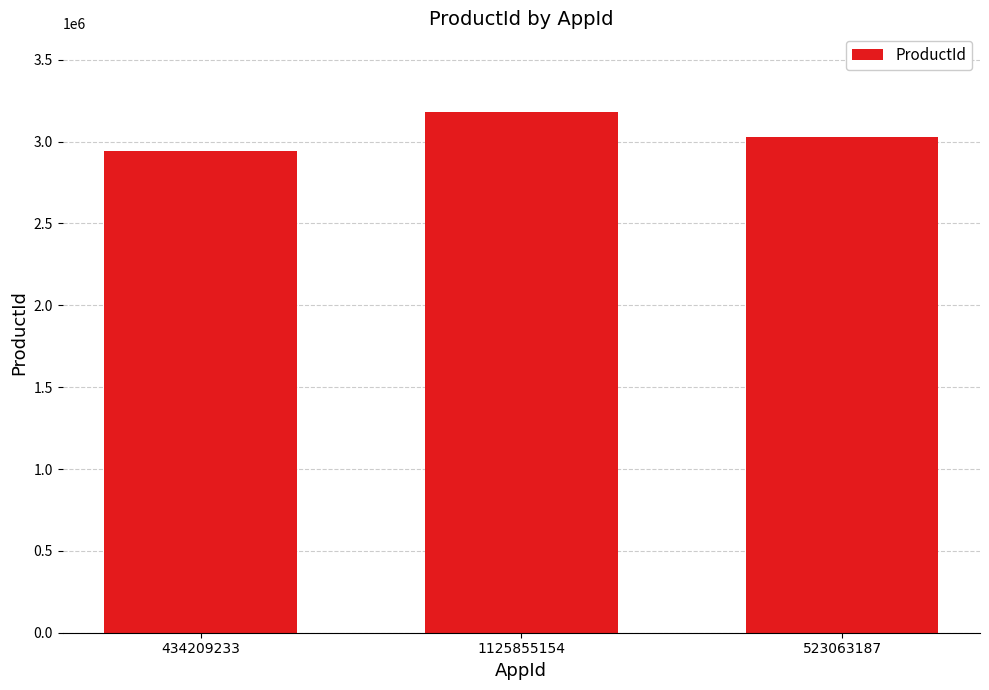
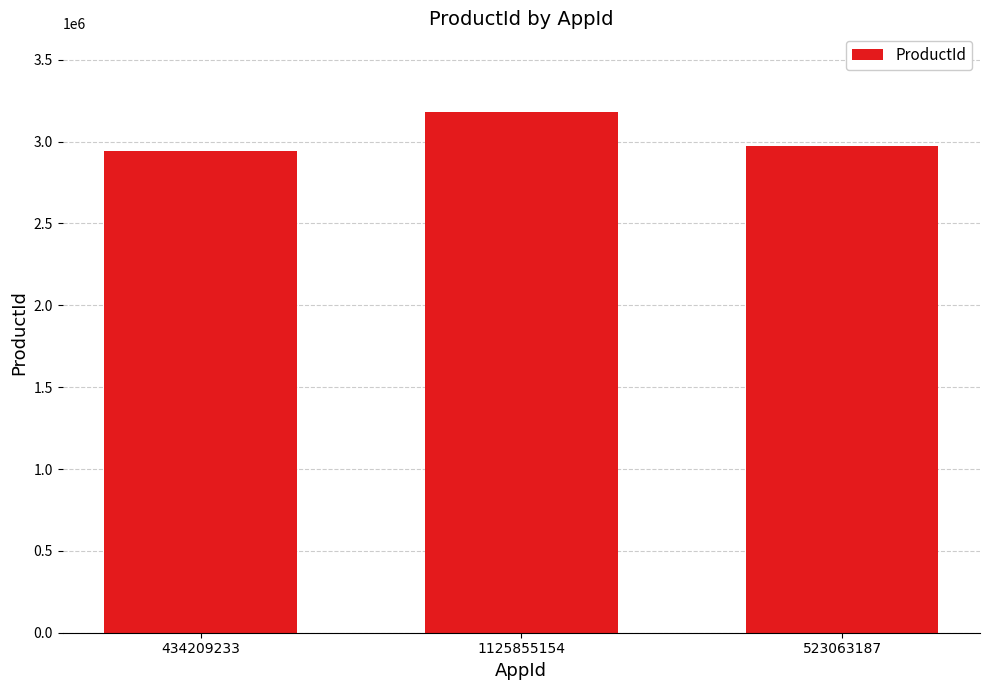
  {
    "434209233": 2940000,
    "1125855154": 3180000,
-   "523063187": 3030000
+   "523063187": 2970000
  }
